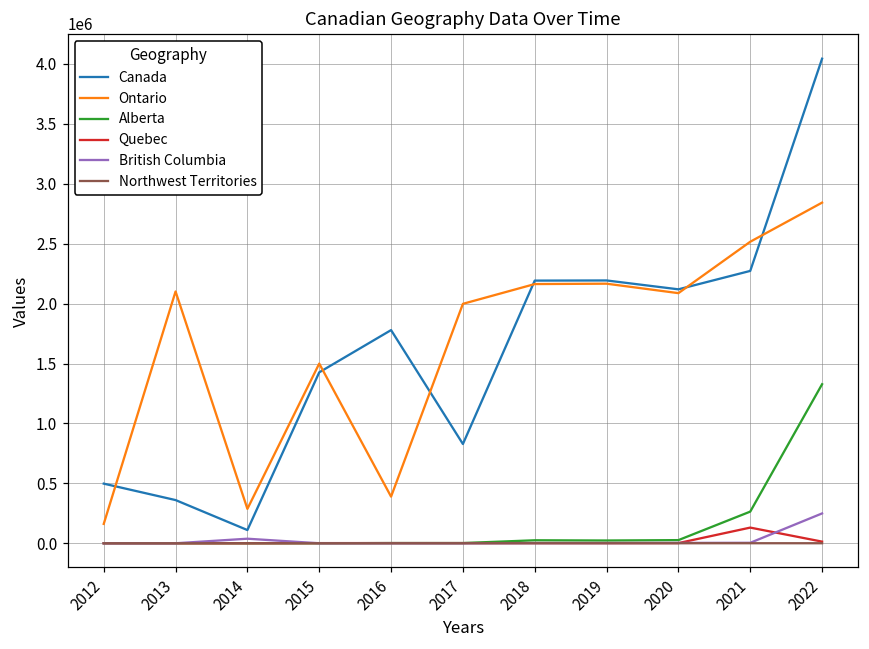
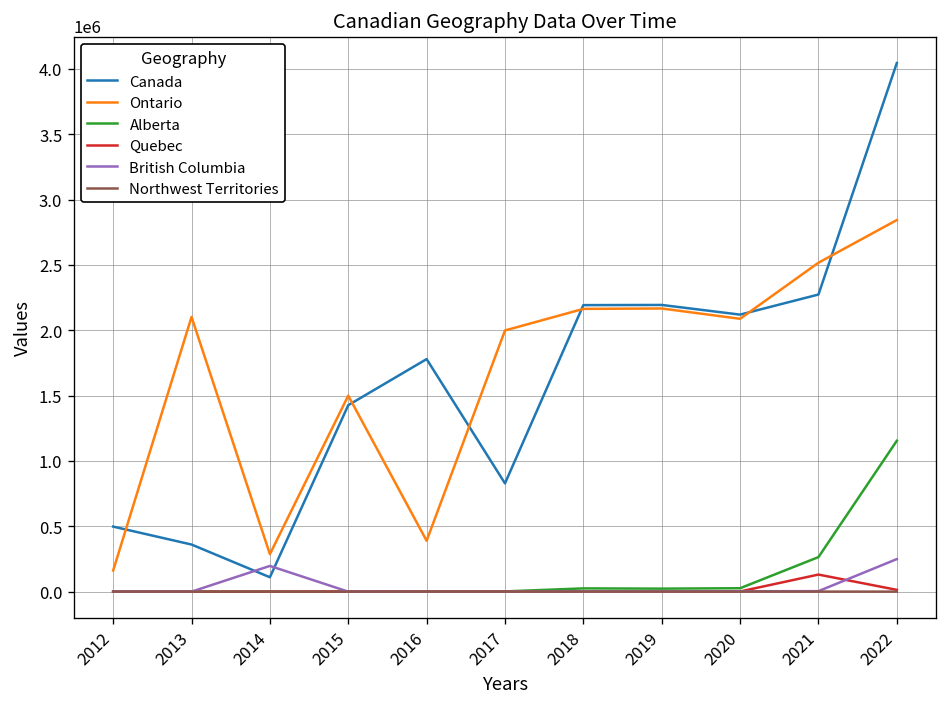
  {
    "Canada": {
      "2012": 500000,
      "2013": 360000,
      "2014": 110000,
      "2015": 1430000,
      "2016": 1780000,
      "2017": 830000,
      "2018": 2190000,
      "2019": 2190000,
      "2020": 2120000,
      "2021": 2270000,
      "2022": 4040000
    },
    "Ontario": {
      "2012": 160000,
      "2013": 2100000,
      "2014": 290000,
      "2015": 1500000,
      "2016": 390000,
      "2017": 2000000,
      "2018": 2160000,
      "2019": 2170000,
      "2020": 2090000,
      "2021": 2520000,
      "2022": 2840000
    },
    "Alberta": {
      "2020": 30000,
      "2021": 260000,
-     "2022": 1330000
+     "2022": 1150000
    },
    "Quebec": {
      "2021": 130000
    },
    "British Columbia": {
-     "2014": 40000,
+     "2014": 200000,
      "2022": 250000
    }
  }
